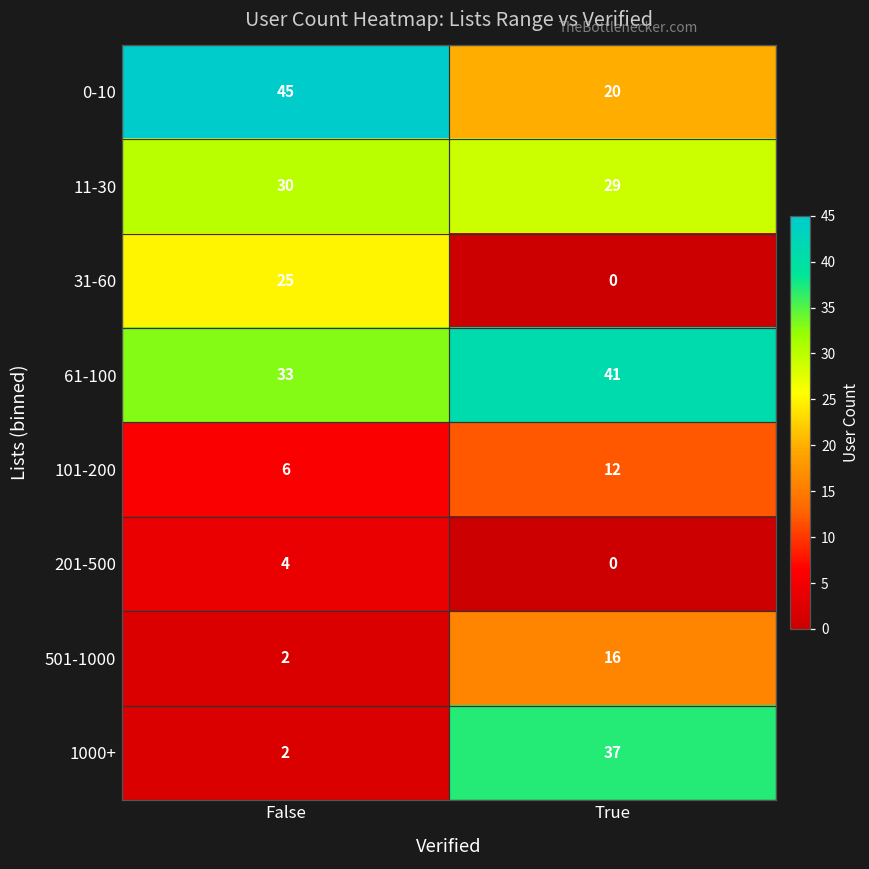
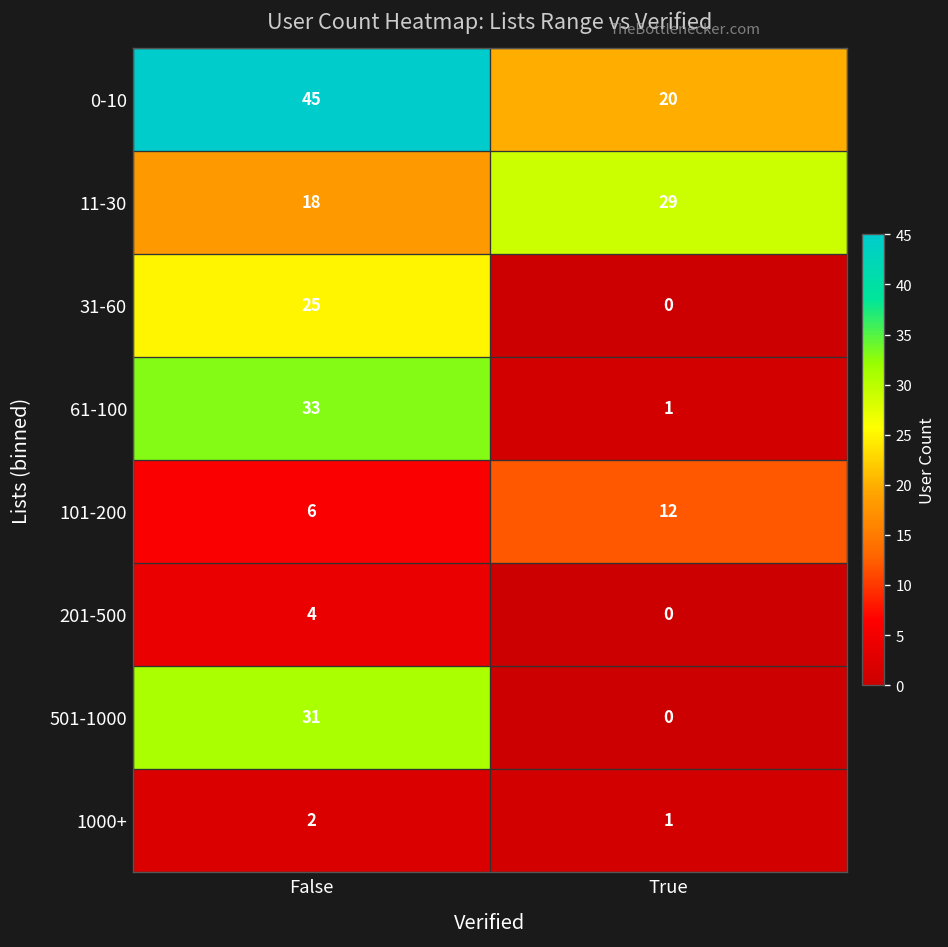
  {
    "0-10": {
      "False": 45,
      "True": 20
    },
    "11-30": {
-     "False": 30,
+     "False": 18,
      "True": 29
    },
    "31-60": {
      "False": 25,
      "True": 0
    },
    "61-100": {
      "False": 33,
-     "True": 41
+     "True": 1
    },
    "101-200": {
      "False": 6,
      "True": 12
    },
    "201-500": {
      "False": 4,
      "True": 0
    },
    "501-1000": {
-     "False": 2,
-     "True": 16
+     "False": 31,
+     "True": 0
    },
    "1000+": {
      "False": 2,
-     "True": 37
+     "True": 1
    }
  }
